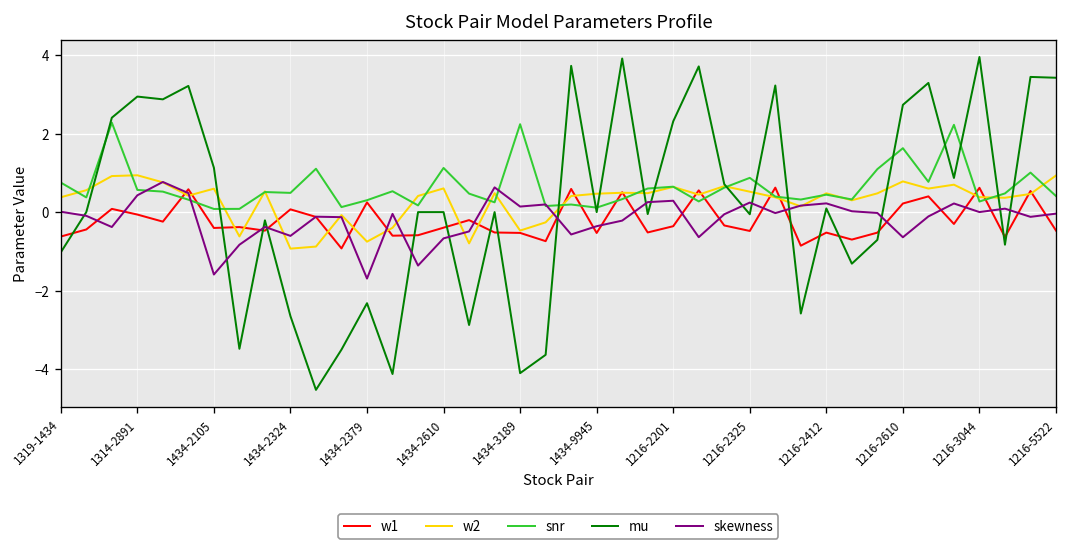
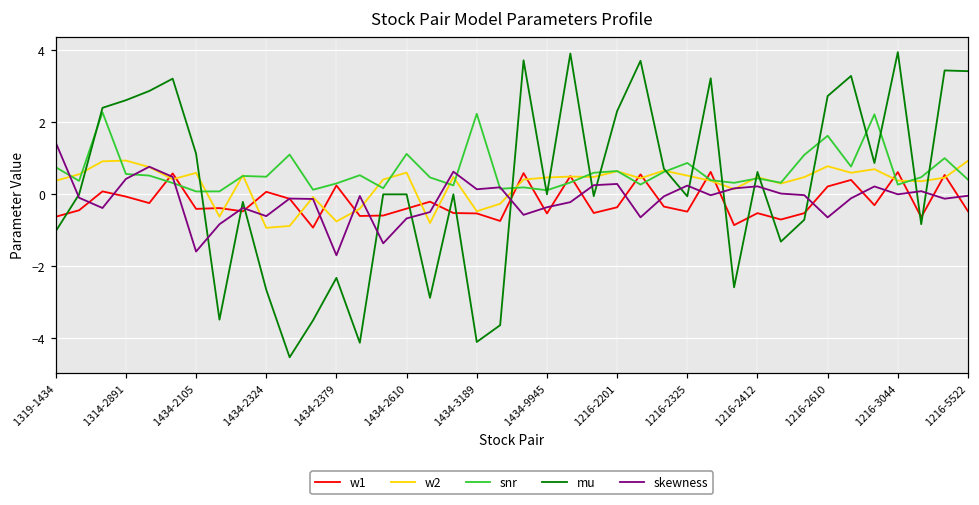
  {
    "w1": {
      "1319-1434": -0.6,
      "1314-2891": -0.1,
      "1434-2105": -0.4,
      "1434-2324": 0.1,
      "1434-2610": -0.4,
      "1434-9945": -0.5,
      "1216-2201": -0.4,
      "1216-2325": -0.5,
      "1216-2412": -0.5,
      "1216-2610": 0.2,
      "1216-3044": 0.6,
      "1216-5522": -0.5
    },
    "w2": {
      "1319-1434": 0.4,
      "1314-2891": 0.9,
      "1434-2105": 0.6,
      "1434-2324": -0.9,
      "1434-2379": -0.8,
      "1434-2610": 0.6,
      "1434-9945": 0.5,
      "1216-2325": 0.5,
      "1216-2610": 0.8,
      "1216-3044": 0.4,
      "1216-5522": 0.9
    },
    "snr": {
      "1319-1434": 0.8,
      "1314-2891": 0.6,
      "1434-2105": 0.1,
      "1434-2324": 0.5,
      "1434-2610": 1.1,
      "1434-3189": 2.2,
      "1434-9945": 0.1,
      "1216-2325": 0.9,
      "1216-2610": 1.6,
      "1216-3044": 0.3,
      "1216-5522": 0.4
    },
    "mu": {
      "1319-1434": -1.0,
-     "1314-2891": 2.9,
+     "1314-2891": 2.6,
      "1434-2105": 1.1,
      "1434-2324": -2.6,
      "1434-2379": -2.3,
      "1434-2610": 0.0,
      "1434-3189": -4.1,
      "1434-9945": 0.0,
      "1216-2201": 2.3,
      "1216-2325": -0.1,
-     "1216-2412": 0.1,
+     "1216-2412": 0.6,
      "1216-2610": 2.7,
      "1216-3044": 3.9,
      "1216-5522": 3.4
    },
    "skewness": {
-     "1319-1434": 0.0,
+     "1319-1434": 1.4,
      "1314-2891": 0.4,
      "1434-2105": -1.6,
      "1434-2324": -0.6,
      "1434-2379": -1.7,
      "1434-2610": -0.7,
      "1434-3189": 0.1,
      "1434-9945": -0.4,
      "1216-2201": 0.3,
      "1216-2325": 0.2,
      "1216-2412": 0.2,
      "1216-2610": -0.6,
      "1216-3044": 0.0,
      "1216-5522": 0.0
    }
  }
